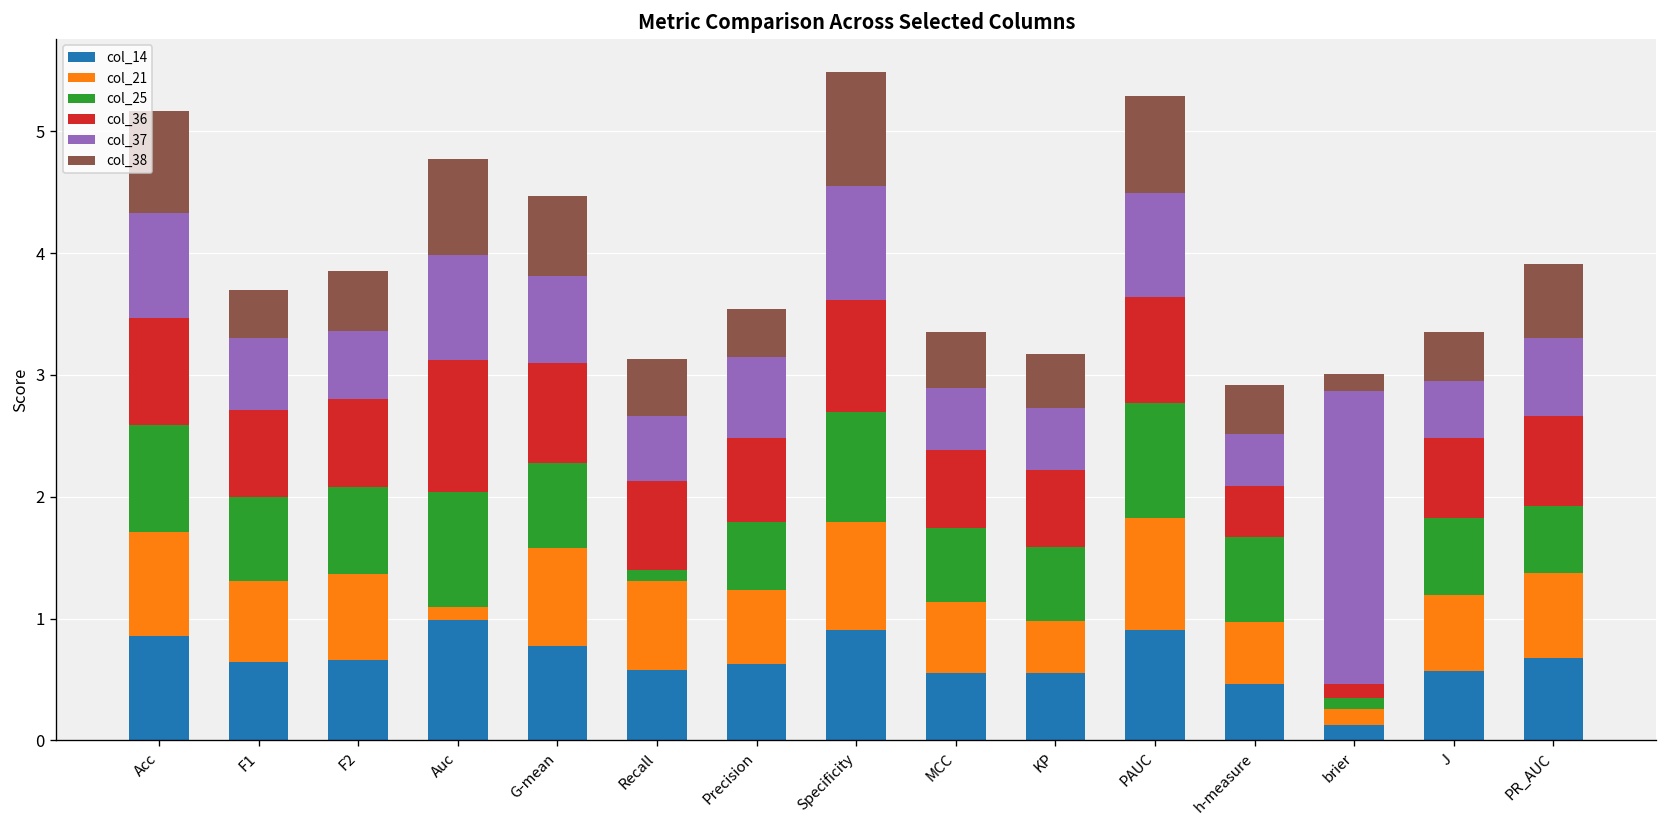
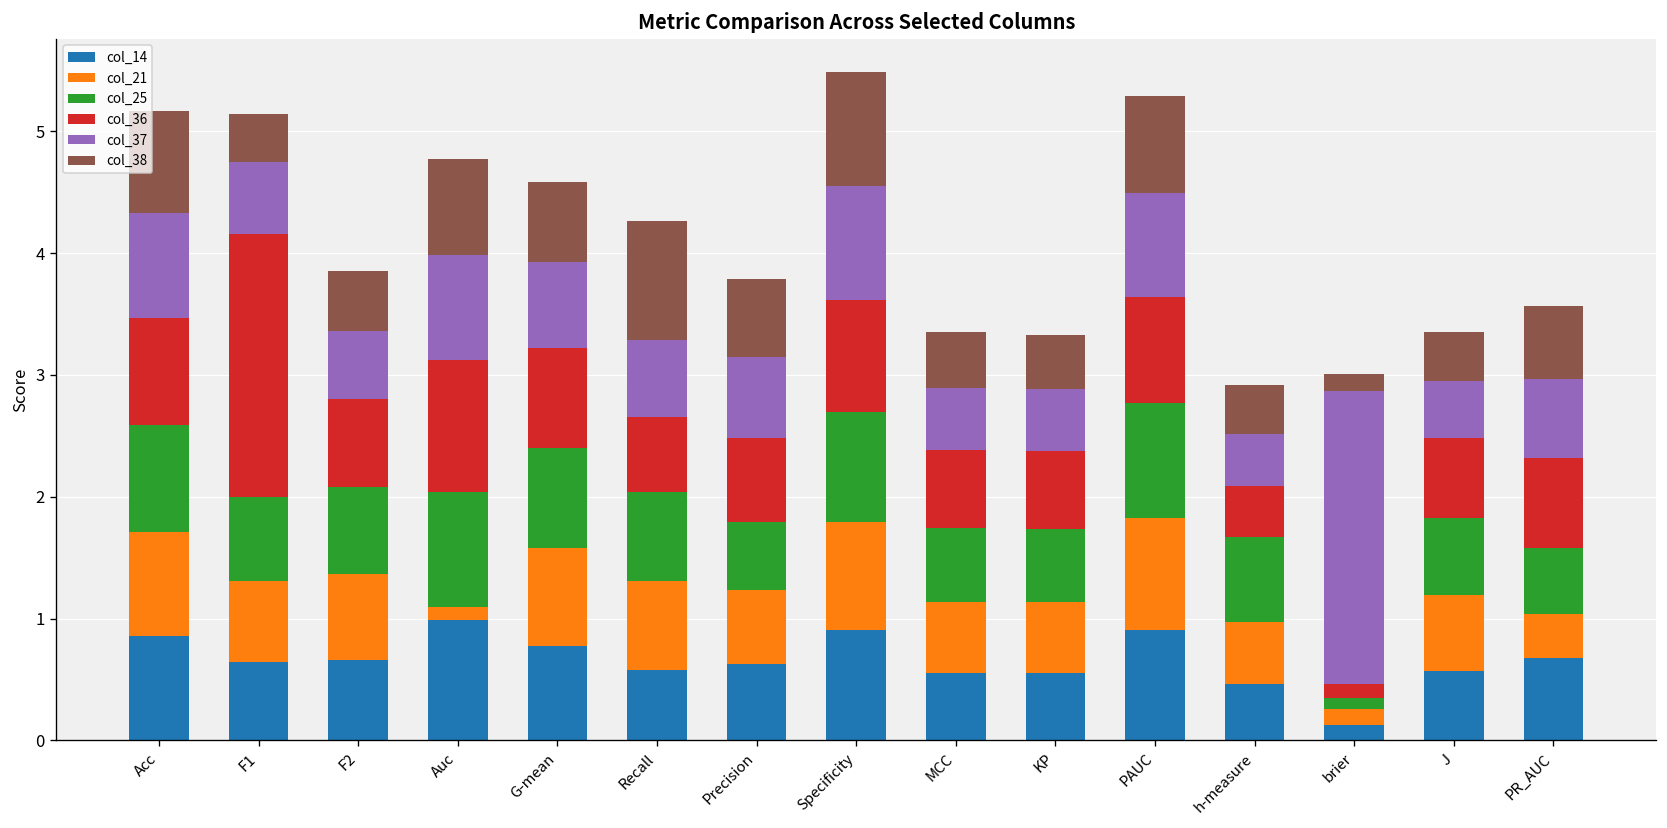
  {
    "col_14": {
      "Acc": 0.86,
      "F1": 0.65,
      "F2": 0.66,
      "Auc": 0.99,
      "G-mean": 0.78,
      "Recall": 0.58,
      "Precision": 0.63,
      "Specificity": 0.90,
      "MCC": 0.56,
      "KP": 0.56,
      "PAUC": 0.91,
      "h-measure": 0.46,
      "brier": 0.12,
      "J": 0.57,
      "PR_AUC": 0.68
    },
    "col_21": {
      "Acc": 0.86,
      "F1": 0.67,
      "F2": 0.71,
      "Auc": 0.10,
      "G-mean": 0.81,
      "Recall": 0.73,
      "Precision": 0.61,
      "Specificity": 0.89,
      "MCC": 0.58,
-     "KP": 0.42,
+     "KP": 0.58,
      "PAUC": 0.91,
      "h-measure": 0.51,
      "brier": 0.13,
      "J": 0.62,
-     "PR_AUC": 0.70
+     "PR_AUC": 0.36
    },
    "col_25": {
      "Acc": 0.87,
      "F1": 0.69,
      "F2": 0.71,
      "Auc": 0.94,
-     "G-mean": 0.70,
-     "Recall": 0.09,
+     "G-mean": 0.81,
+     "Recall": 0.73,
      "Precision": 0.56,
      "Specificity": 0.90,
      "MCC": 0.61,
      "KP": 0.61,
      "PAUC": 0.94,
      "h-measure": 0.70,
      "brier": 0.09,
      "J": 0.64,
      "PR_AUC": 0.55
    },
    "col_36": {
      "Acc": 0.88,
-     "F1": 0.71,
+     "F1": 2.15,
      "F2": 0.72,
      "Auc": 1.09,
      "G-mean": 0.82,
-     "Recall": 0.73,
+     "Recall": 0.61,
      "Precision": 0.69,
      "Specificity": 0.92,
      "MCC": 0.64,
      "KP": 0.64,
      "PAUC": 0.87,
      "h-measure": 0.42,
      "brier": 0.12,
      "J": 0.65,
      "PR_AUC": 0.74
    },
    "col_37": {
      "Acc": 0.86,
      "F1": 0.59,
      "F2": 0.56,
      "Auc": 0.85,
      "G-mean": 0.71,
-     "Recall": 0.53,
+     "Recall": 0.63,
      "Precision": 0.67,
      "Specificity": 0.94,
      "MCC": 0.51,
      "KP": 0.51,
      "PAUC": 0.85,
      "h-measure": 0.42,
      "brier": 2.41,
      "J": 0.47,
      "PR_AUC": 0.65
    },
    "col_38": {
      "Acc": 0.84,
      "F1": 0.39,
      "F2": 0.49,
      "Auc": 0.79,
      "G-mean": 0.66,
-     "Recall": 0.47,
-     "Precision": 0.39,
+     "Recall": 0.98,
+     "Precision": 0.64,
      "Specificity": 0.94,
      "MCC": 0.46,
      "KP": 0.45,
      "PAUC": 0.79,
      "h-measure": 0.40,
      "brier": 0.14,
      "J": 0.40,
      "PR_AUC": 0.60
    }
  }
